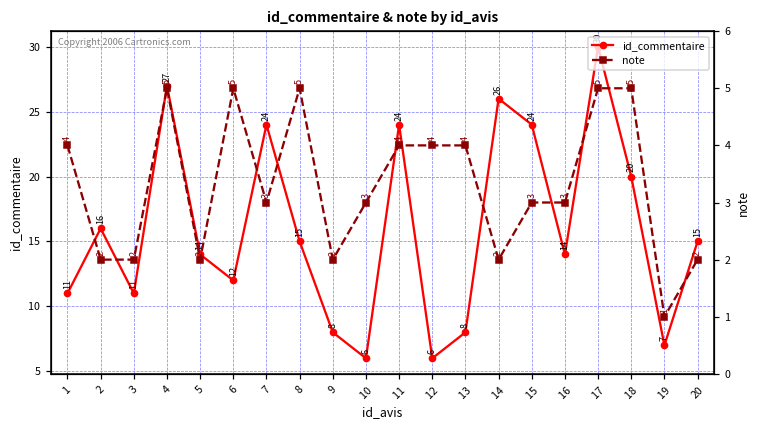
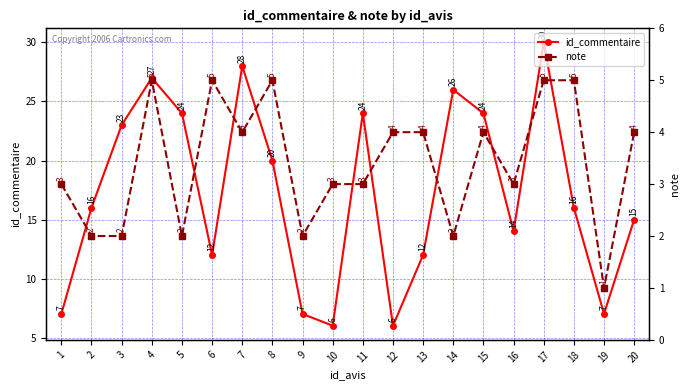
  {
    "id_commentaire": {
-     "1": 11,
+     "1": 7,
      "2": 16,
-     "3": 11,
-     "5": 14,
+     "3": 23,
+     "5": 24,
      "6": 12,
-     "7": 24,
-     "8": 15,
-     "9": 8,
+     "7": 28,
+     "8": 20,
+     "9": 7,
      "10": 6,
      "11": 24,
      "12": 6,
-     "13": 8,
+     "13": 12,
      "14": 26,
      "15": 24,
      "16": 14,
-     "18": 20,
+     "18": 16,
      "19": 7,
      "20": 15
    },
    "note": {
-     "1": 4,
+     "1": 3,
      "2": 2,
      "3": 2,
      "6": 5,
-     "7": 3,
+     "7": 4,
      "8": 5,
      "9": 2,
      "10": 3,
-     "11": 4,
+     "11": 3,
      "12": 4,
      "13": 4,
      "14": 2,
-     "15": 3,
+     "15": 4,
      "16": 3,
      "17": 5,
      "18": 5,
      "19": 1,
-     "20": 2
+     "20": 4
    }
  }
